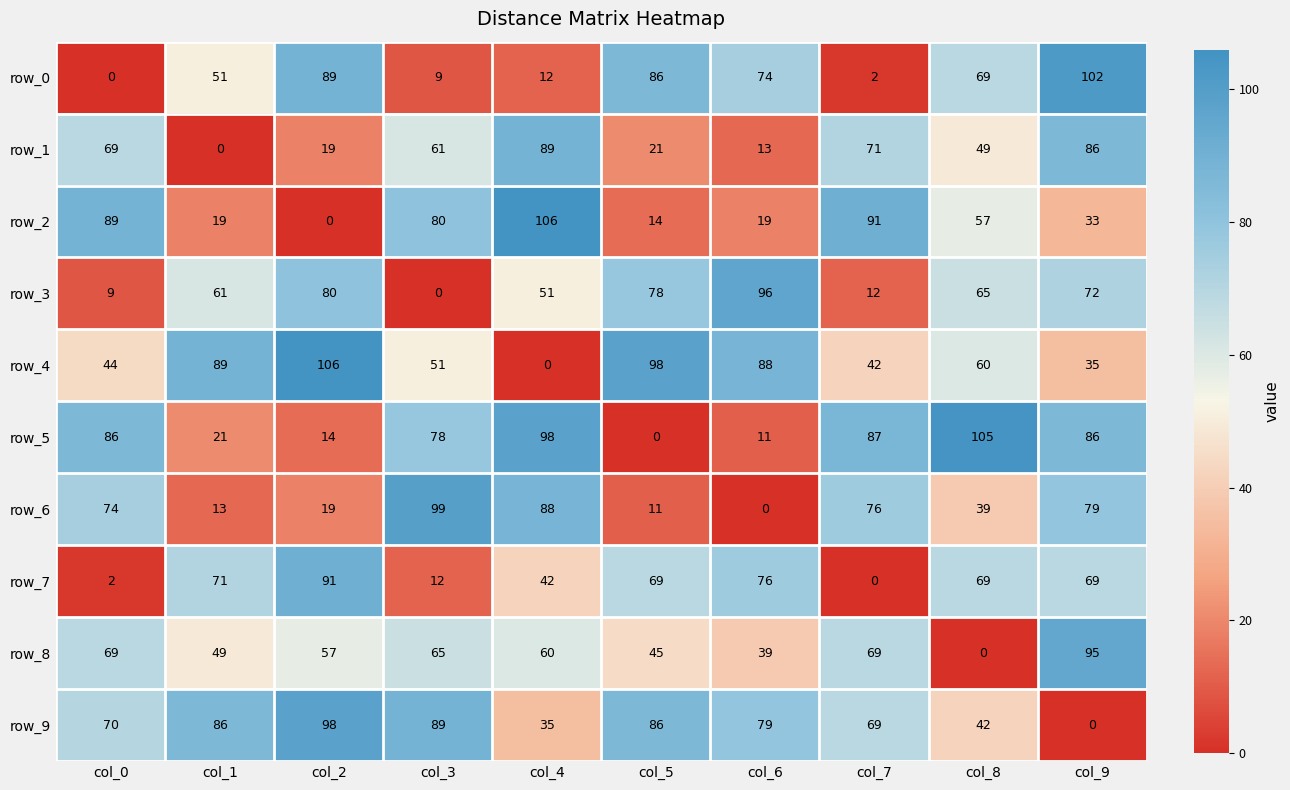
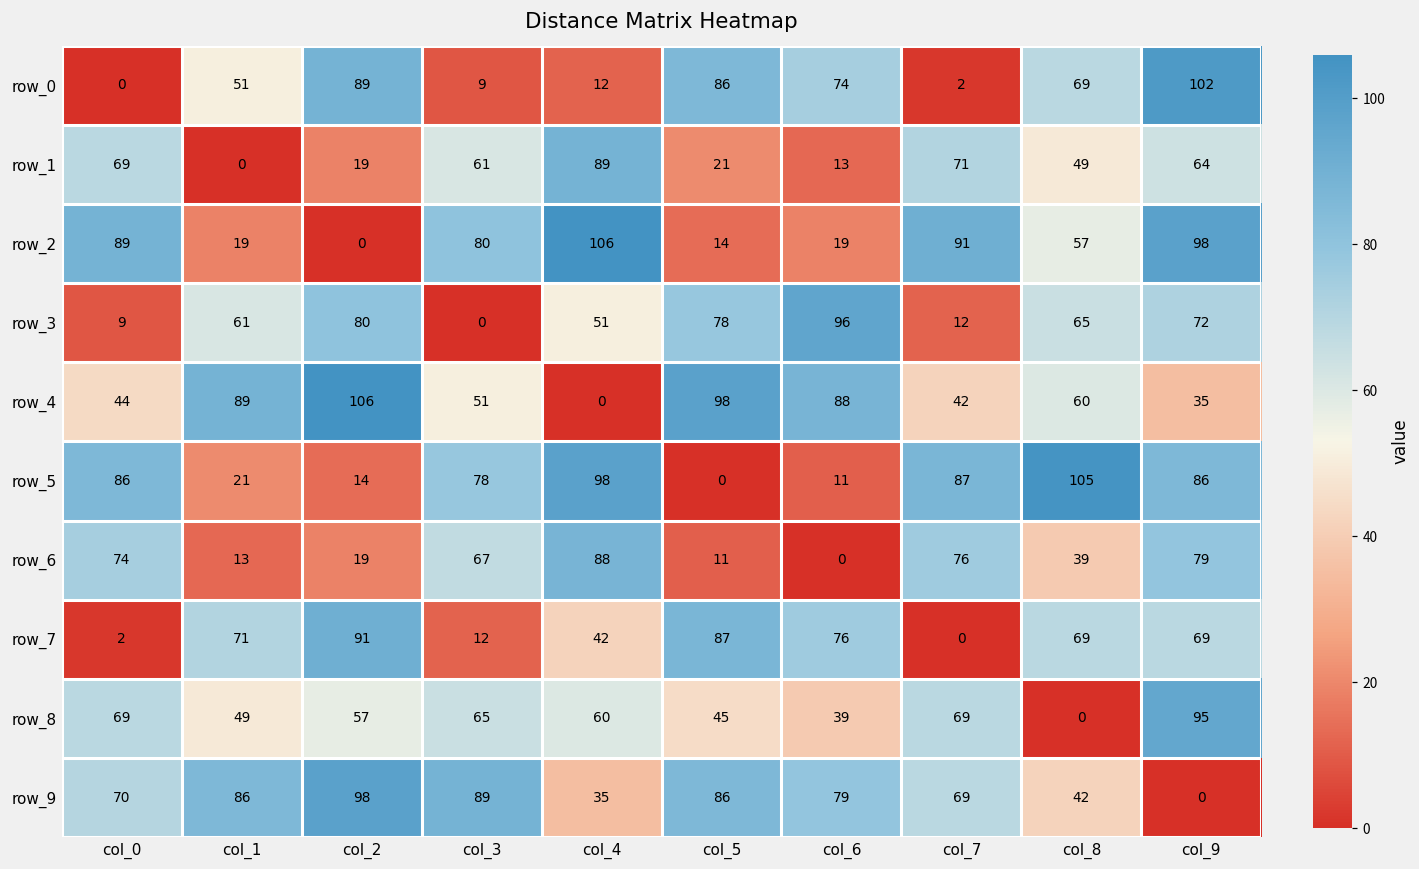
  {
    "row_0": {
      "col_0": 0,
      "col_1": 51,
      "col_2": 89,
      "col_3": 9,
      "col_4": 12,
      "col_5": 86,
      "col_6": 74,
      "col_7": 2,
      "col_8": 69,
      "col_9": 102
    },
    "row_1": {
      "col_0": 69,
      "col_1": 0,
      "col_2": 19,
      "col_3": 61,
      "col_4": 89,
      "col_5": 21,
      "col_6": 13,
      "col_7": 71,
      "col_8": 49,
-     "col_9": 86
+     "col_9": 64
    },
    "row_2": {
      "col_0": 89,
      "col_1": 19,
      "col_2": 0,
      "col_3": 80,
      "col_4": 106,
      "col_5": 14,
      "col_6": 19,
      "col_7": 91,
      "col_8": 57,
-     "col_9": 33
+     "col_9": 98
    },
    "row_3": {
      "col_0": 9,
      "col_1": 61,
      "col_2": 80,
      "col_3": 0,
      "col_4": 51,
      "col_5": 78,
      "col_6": 96,
      "col_7": 12,
      "col_8": 65,
      "col_9": 72
    },
    "row_4": {
      "col_0": 44,
      "col_1": 89,
      "col_2": 106,
      "col_3": 51,
      "col_4": 0,
      "col_5": 98,
      "col_6": 88,
      "col_7": 42,
      "col_8": 60,
      "col_9": 35
    },
    "row_5": {
      "col_0": 86,
      "col_1": 21,
      "col_2": 14,
      "col_3": 78,
      "col_4": 98,
      "col_5": 0,
      "col_6": 11,
      "col_7": 87,
      "col_8": 105,
      "col_9": 86
    },
    "row_6": {
      "col_0": 74,
      "col_1": 13,
      "col_2": 19,
-     "col_3": 99,
+     "col_3": 67,
      "col_4": 88,
      "col_5": 11,
      "col_6": 0,
      "col_7": 76,
      "col_8": 39,
      "col_9": 79
    },
    "row_7": {
      "col_0": 2,
      "col_1": 71,
      "col_2": 91,
      "col_3": 12,
      "col_4": 42,
-     "col_5": 69,
+     "col_5": 87,
      "col_6": 76,
      "col_7": 0,
      "col_8": 69,
      "col_9": 69
    },
    "row_8": {
      "col_0": 69,
      "col_1": 49,
      "col_2": 57,
      "col_3": 65,
      "col_4": 60,
      "col_5": 45,
      "col_6": 39,
      "col_7": 69,
      "col_8": 0,
      "col_9": 95
    },
    "row_9": {
      "col_0": 70,
      "col_1": 86,
      "col_2": 98,
      "col_3": 89,
      "col_4": 35,
      "col_5": 86,
      "col_6": 79,
      "col_7": 69,
      "col_8": 42,
      "col_9": 0
    }
  }
